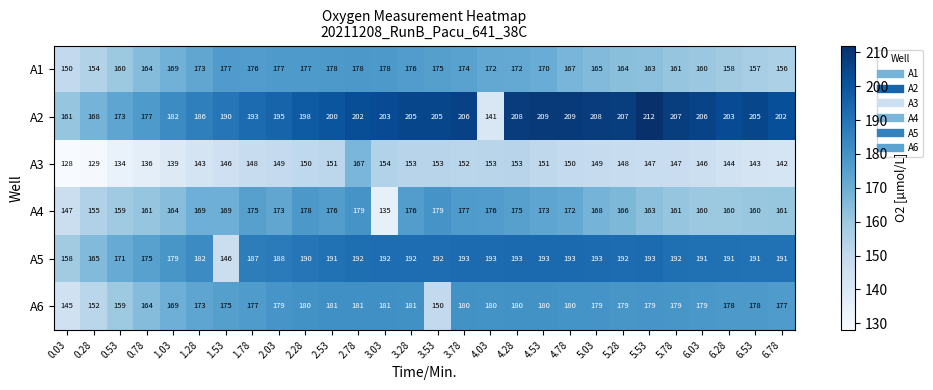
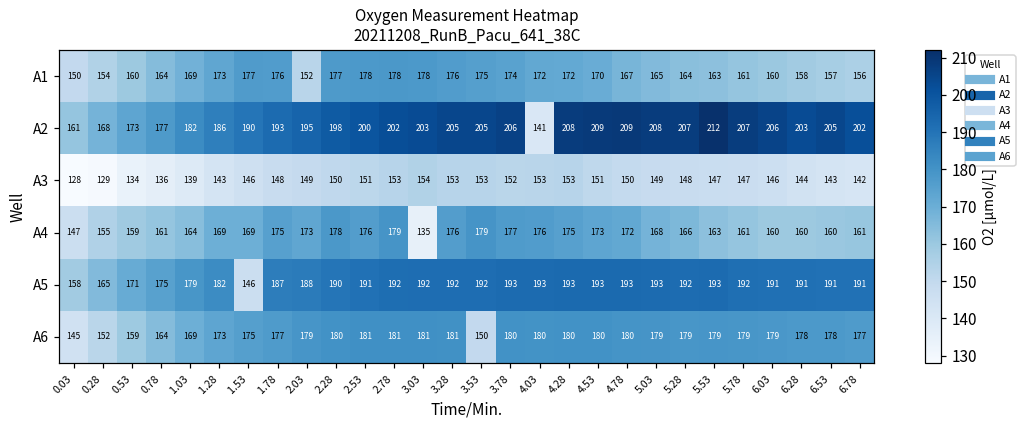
  {
    "A1": {
      "0.03": 150,
      "0.28": 154,
      "0.53": 160,
      "0.78": 164,
      "1.03": 169,
      "1.28": 173,
      "1.53": 177,
      "1.78": 176,
-     "2.03": 177,
+     "2.03": 152,
      "2.28": 177,
      "2.53": 178,
      "2.78": 178,
      "3.03": 178,
      "3.28": 176,
      "3.53": 175,
      "3.78": 174,
      "4.03": 172,
      "4.28": 172,
      "4.53": 170,
      "4.78": 167,
      "5.03": 165,
      "5.28": 164,
      "5.53": 163,
      "5.78": 161,
      "6.03": 160,
      "6.28": 158,
      "6.53": 157,
      "6.78": 156
    },
    "A2": {
      "0.03": 161,
      "0.28": 168,
      "0.53": 173,
      "0.78": 177,
      "1.03": 182,
      "1.28": 186,
      "1.53": 190,
      "1.78": 193,
      "2.03": 195,
      "2.28": 198,
      "2.53": 200,
      "2.78": 202,
      "3.03": 203,
      "3.28": 205,
      "3.53": 205,
      "3.78": 206,
      "4.03": 141,
      "4.28": 208,
      "4.53": 209,
      "4.78": 209,
      "5.03": 208,
      "5.28": 207,
      "5.53": 212,
      "5.78": 207,
      "6.03": 206,
      "6.28": 203,
      "6.53": 205,
      "6.78": 202
    },
    "A3": {
      "0.03": 128,
      "0.28": 129,
      "0.53": 134,
      "0.78": 136,
      "1.03": 139,
      "1.28": 143,
      "1.53": 146,
      "1.78": 148,
      "2.03": 149,
      "2.28": 150,
      "2.53": 151,
-     "2.78": 167,
+     "2.78": 153,
      "3.03": 154,
      "3.28": 153,
      "3.53": 153,
      "3.78": 152,
      "4.03": 153,
      "4.28": 153,
      "4.53": 151,
      "4.78": 150,
      "5.03": 149,
      "5.28": 148,
      "5.53": 147,
      "5.78": 147,
      "6.03": 146,
      "6.28": 144,
      "6.53": 143,
      "6.78": 142
    },
    "A4": {
      "0.03": 147,
      "0.28": 155,
      "0.53": 159,
      "0.78": 161,
      "1.03": 164,
      "1.28": 169,
      "1.53": 169,
      "1.78": 175,
      "2.03": 173,
      "2.28": 178,
      "2.53": 176,
      "2.78": 179,
      "3.03": 135,
      "3.28": 176,
      "3.53": 179,
      "3.78": 177,
      "4.03": 176,
      "4.28": 175,
      "4.53": 173,
      "4.78": 172,
      "5.03": 168,
      "5.28": 166,
      "5.53": 163,
      "5.78": 161,
      "6.03": 160,
      "6.28": 160,
      "6.53": 160,
      "6.78": 161
    },
    "A5": {
      "0.03": 158,
      "0.28": 165,
      "0.53": 171,
      "0.78": 175,
      "1.03": 179,
      "1.28": 182,
      "1.53": 146,
      "1.78": 187,
      "2.03": 188,
      "2.28": 190,
      "2.53": 191,
      "2.78": 192,
      "3.03": 192,
      "3.28": 192,
      "3.53": 192,
      "3.78": 193,
      "4.03": 193,
      "4.28": 193,
      "4.53": 193,
      "4.78": 193,
      "5.03": 193,
      "5.28": 192,
      "5.53": 193,
      "5.78": 192,
      "6.03": 191,
      "6.28": 191,
      "6.53": 191,
      "6.78": 191
    },
    "A6": {
      "0.03": 145,
      "0.28": 152,
      "0.53": 159,
      "0.78": 164,
      "1.03": 169,
      "1.28": 173,
      "1.53": 175,
      "1.78": 177,
      "2.03": 179,
      "2.28": 180,
      "2.53": 181,
      "2.78": 181,
      "3.03": 181,
      "3.28": 181,
      "3.53": 150,
      "3.78": 180,
      "4.03": 180,
      "4.28": 180,
      "4.53": 180,
      "4.78": 180,
      "5.03": 179,
      "5.28": 179,
      "5.53": 179,
      "5.78": 179,
      "6.03": 179,
      "6.28": 178,
      "6.53": 178,
      "6.78": 177
    }
  }
